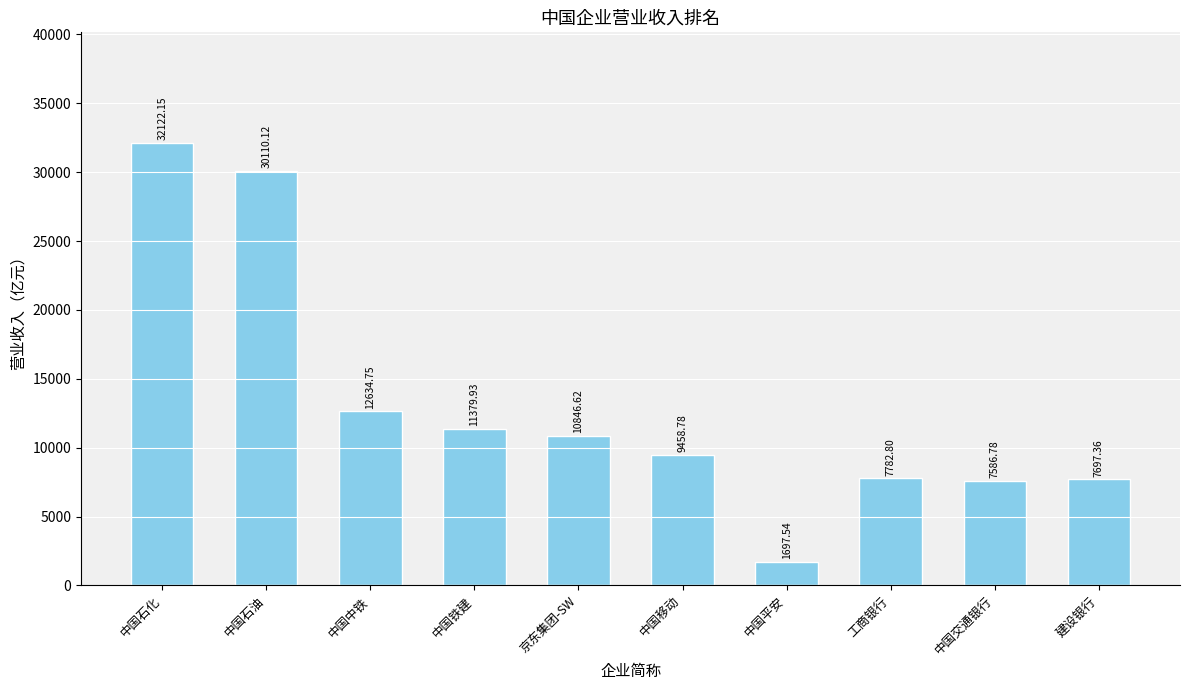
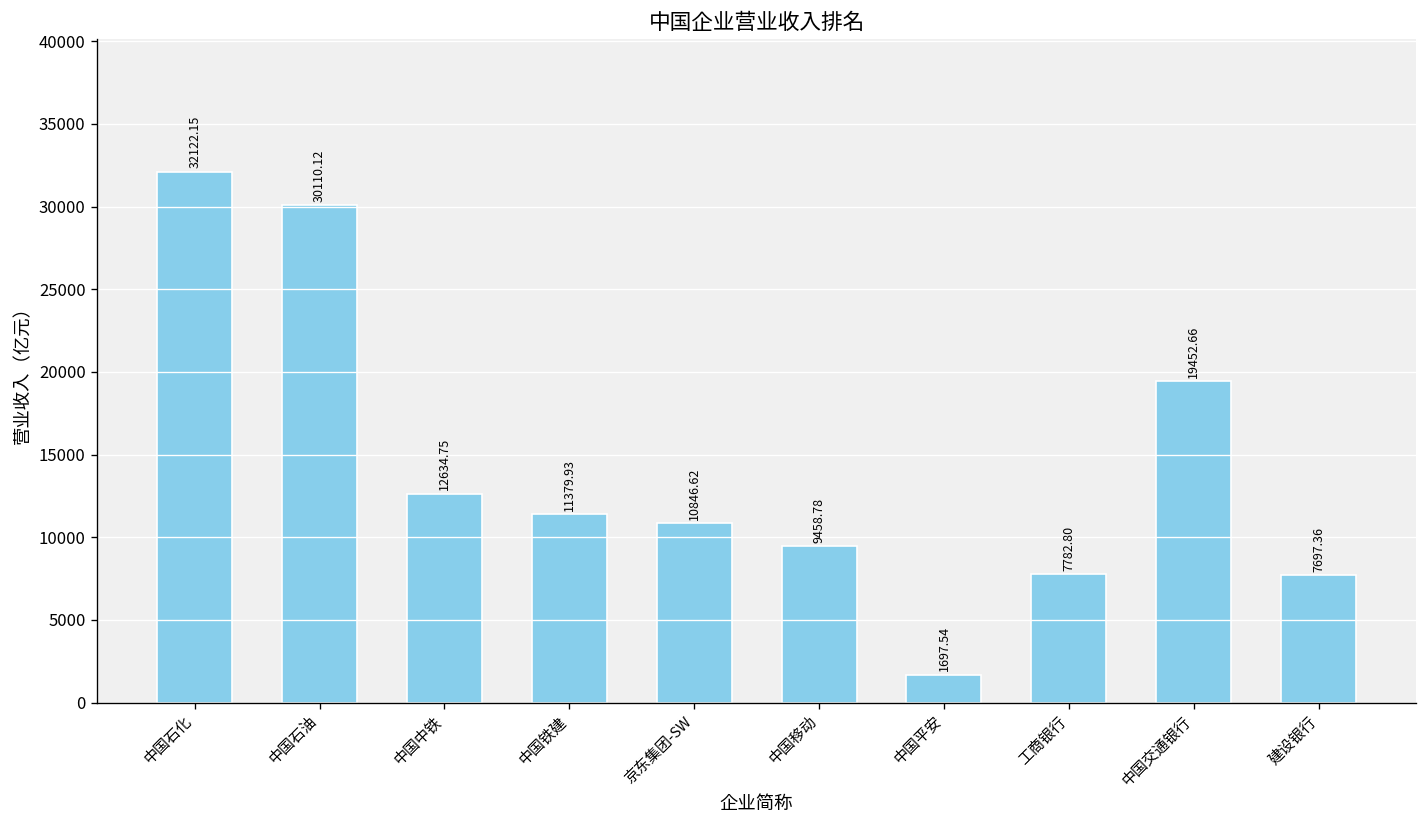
  {
    "中国石化": 32122.15,
    "中国石油": 30110.12,
    "中国中铁": 12634.75,
    "中国铁建": 11379.93,
    "京东集团-SW": 10846.62,
    "中国移动": 9458.78,
    "中国平安": 1697.54,
    "工商银行": 7782.80,
-   "中国交通银行": 7586.78,
+   "中国交通银行": 19452.66,
    "建设银行": 7697.36
  }
